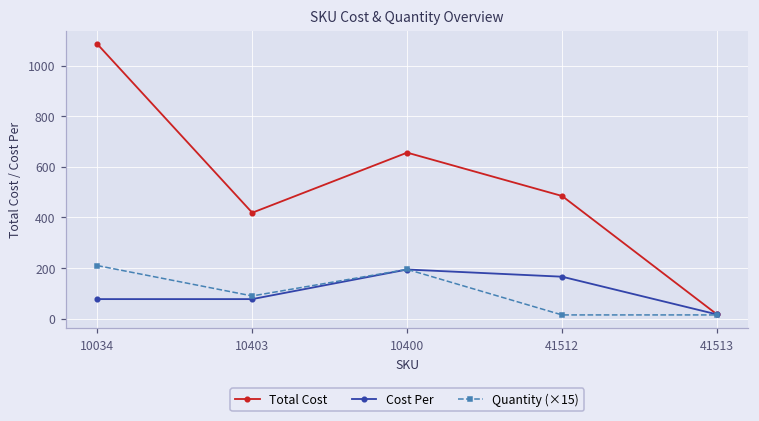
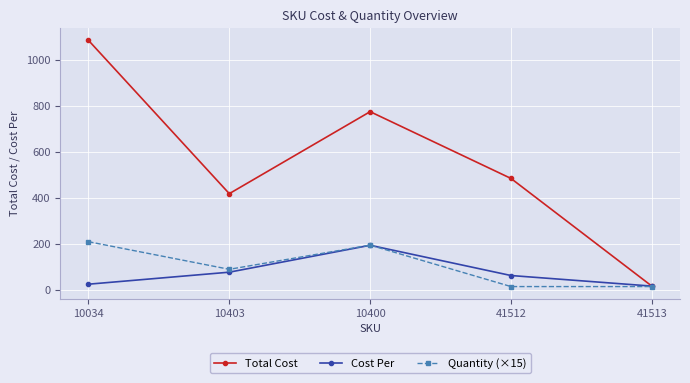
  {
    "Total Cost": {
      "10034": 1090,
      "10403": 420,
-     "10400": 660,
+     "10400": 780,
      "41512": 480
    },
    "Cost Per": {
-     "10034": 80,
+     "10034": 30,
      "10403": 80,
-     "41512": 170
+     "41512": 60
    },
    "Quantity (×15)": {
      "10034": 210,
      "10403": 90,
      "41512": 20
    }
  }
